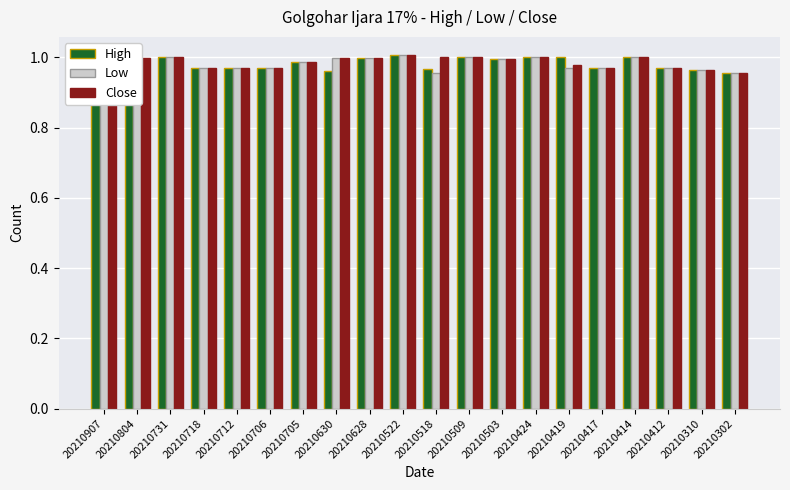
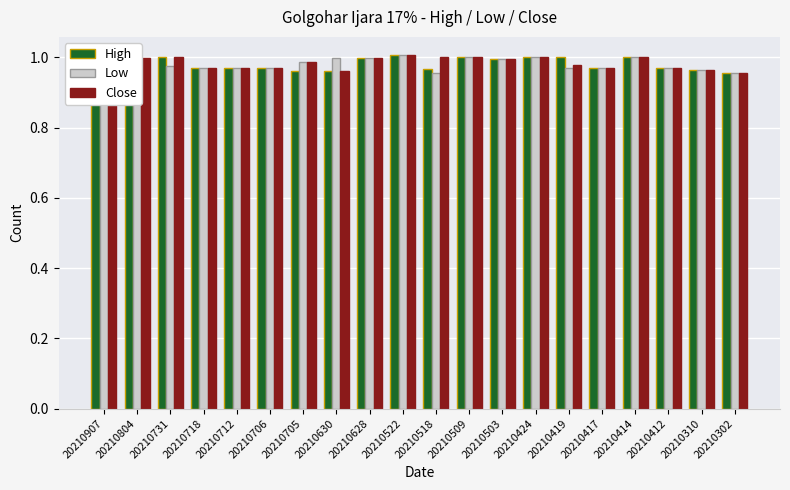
  {
    "High": {
      "20210731": 1.00,
      "20210718": 0.97,
      "20210712": 0.97,
      "20210706": 0.97,
-     "20210705": 0.99,
+     "20210705": 0.96,
      "20210630": 0.96,
      "20210628": 1.00,
      "20210522": 1.01,
      "20210518": 0.97,
      "20210509": 1.00,
      "20210503": 1.00,
      "20210424": 1.00,
      "20210419": 1.00,
      "20210417": 0.97,
      "20210414": 1.00,
      "20210412": 0.97,
      "20210310": 0.97,
      "20210302": 0.96
    },
    "Low": {
-     "20210731": 1.00,
+     "20210731": 0.98,
      "20210718": 0.97,
      "20210712": 0.97,
      "20210706": 0.97,
      "20210705": 0.99,
      "20210630": 1.00,
      "20210628": 1.00,
      "20210522": 1.01,
      "20210518": 0.96,
      "20210509": 1.00,
      "20210503": 1.00,
      "20210424": 1.00,
      "20210419": 0.97,
      "20210417": 0.97,
      "20210414": 1.00,
      "20210412": 0.97,
      "20210310": 0.97,
      "20210302": 0.96
    },
    "Close": {
      "20210804": 1.00,
      "20210731": 1.00,
      "20210718": 0.97,
      "20210712": 0.97,
      "20210706": 0.97,
      "20210705": 0.99,
-     "20210630": 1.00,
+     "20210630": 0.96,
      "20210628": 1.00,
      "20210522": 1.01,
      "20210518": 1.00,
      "20210509": 1.00,
      "20210503": 1.00,
      "20210424": 1.00,
      "20210419": 0.98,
      "20210417": 0.97,
      "20210414": 1.00,
      "20210412": 0.97,
      "20210310": 0.97,
      "20210302": 0.96
    }
  }
